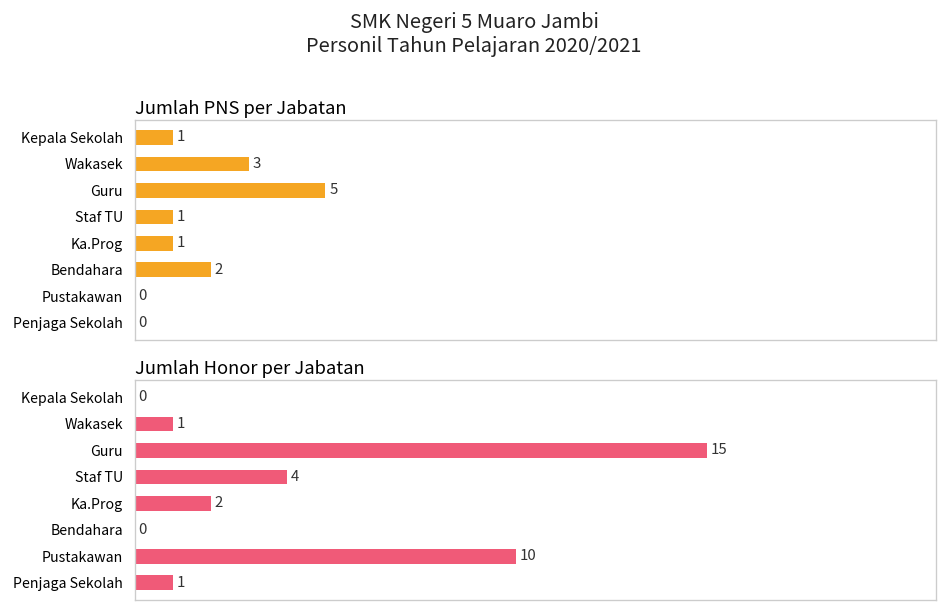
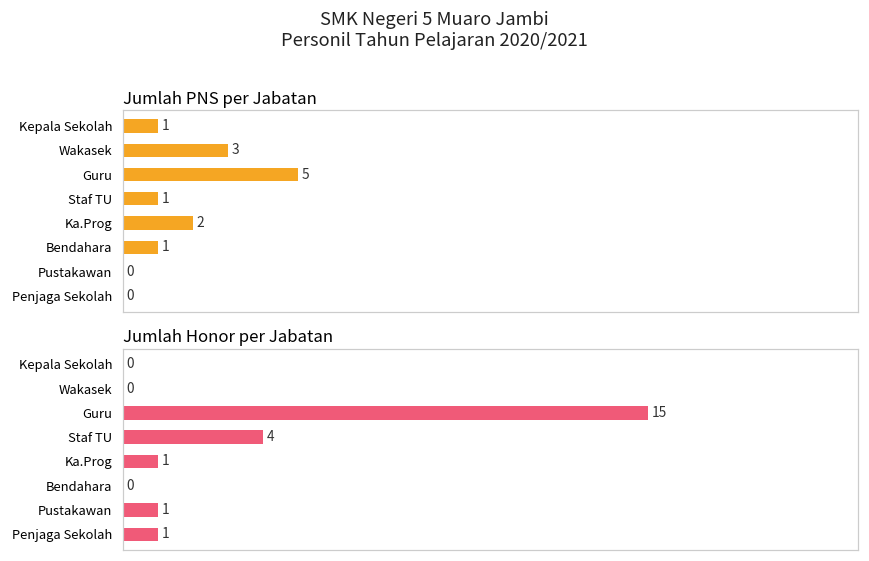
  {
    "Jumlah PNS per Jabatan": {
      "Kepala Sekolah": 1,
      "Wakasek": 3,
      "Guru": 5,
      "Staf TU": 1,
-     "Ka.Prog": 1,
-     "Bendahara": 2,
+     "Ka.Prog": 2,
+     "Bendahara": 1,
      "Pustakawan": 0,
      "Penjaga Sekolah": 0
    },
    "Jumlah Honor per Jabatan": {
      "Kepala Sekolah": 0,
-     "Wakasek": 1,
+     "Wakasek": 0,
      "Guru": 15,
      "Staf TU": 4,
-     "Ka.Prog": 2,
+     "Ka.Prog": 1,
      "Bendahara": 0,
-     "Pustakawan": 10,
+     "Pustakawan": 1,
      "Penjaga Sekolah": 1
    }
  }
